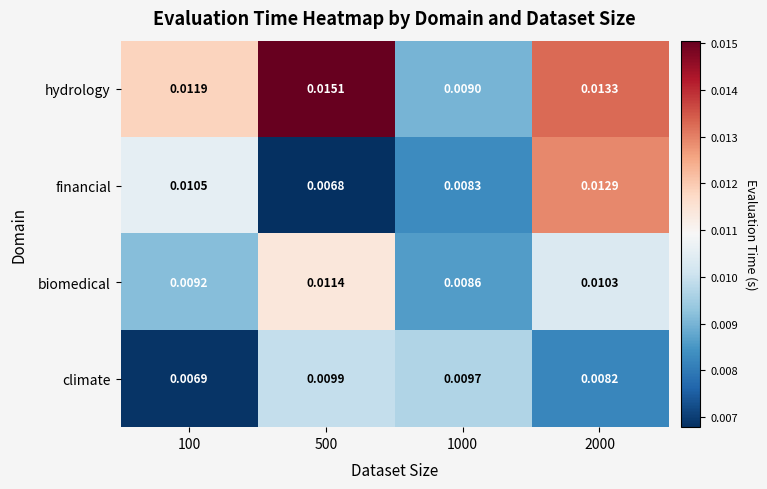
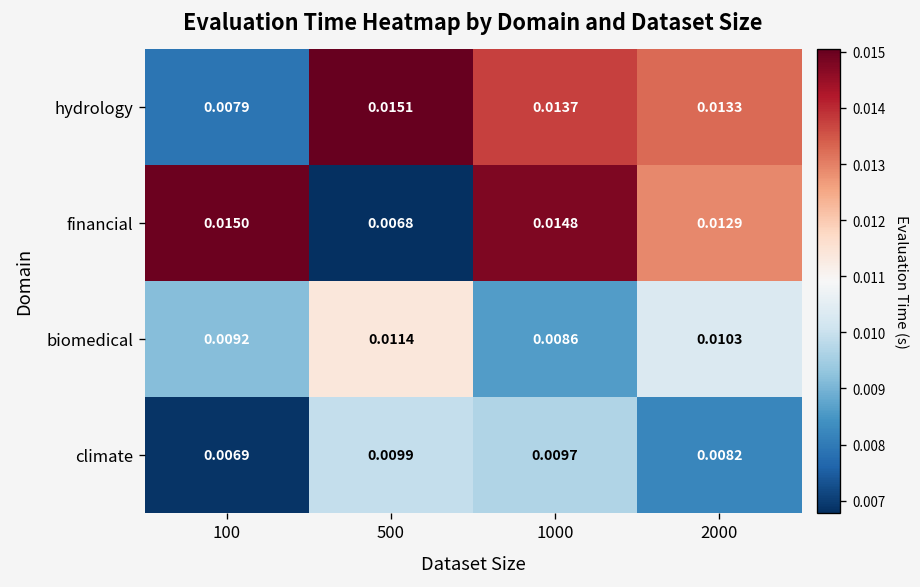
  {
    "hydrology": {
-     "100": 0.0119,
+     "100": 0.0079,
      "500": 0.0151,
-     "1000": 0.0090,
+     "1000": 0.0137,
      "2000": 0.0133
    },
    "financial": {
-     "100": 0.0105,
+     "100": 0.0150,
      "500": 0.0068,
-     "1000": 0.0083,
+     "1000": 0.0148,
      "2000": 0.0129
    },
    "biomedical": {
      "100": 0.0092,
      "500": 0.0114,
      "1000": 0.0086,
      "2000": 0.0103
    },
    "climate": {
      "100": 0.0069,
      "500": 0.0099,
      "1000": 0.0097,
      "2000": 0.0082
    }
  }
